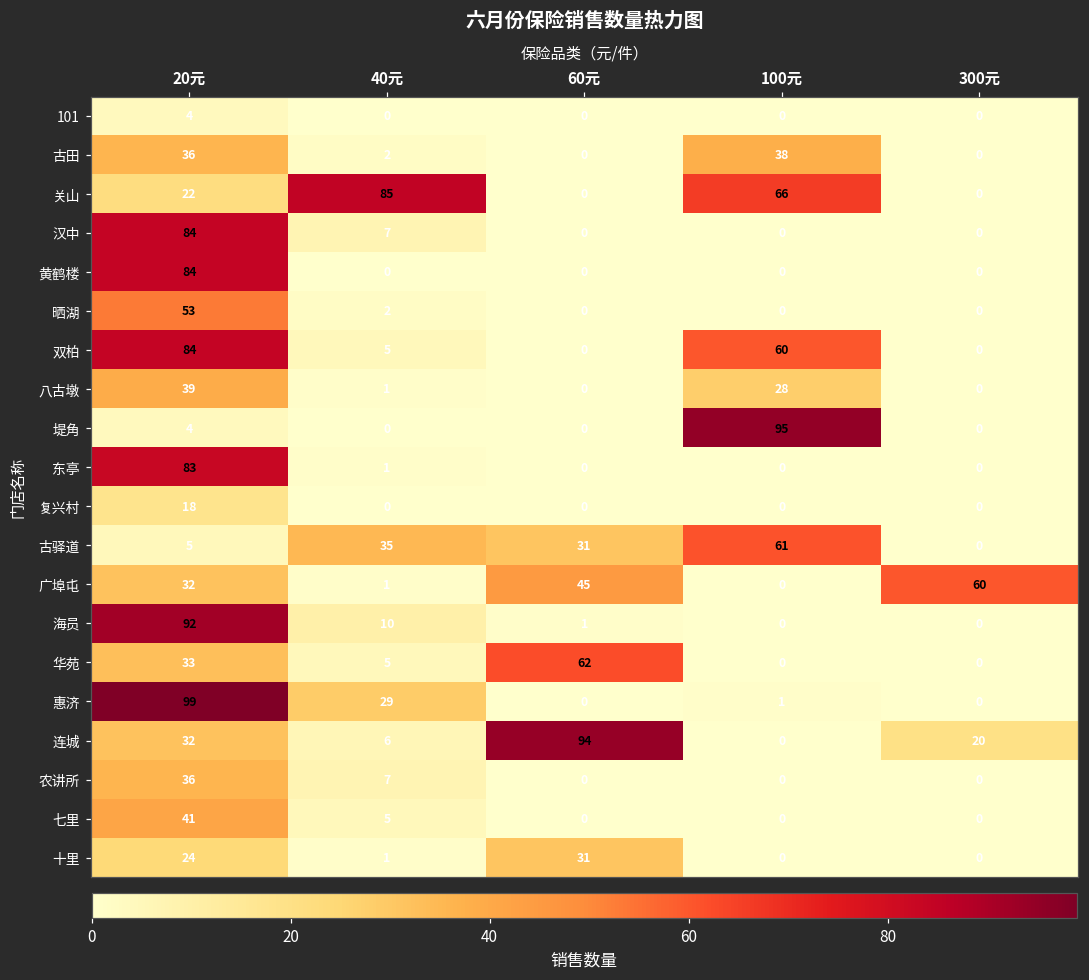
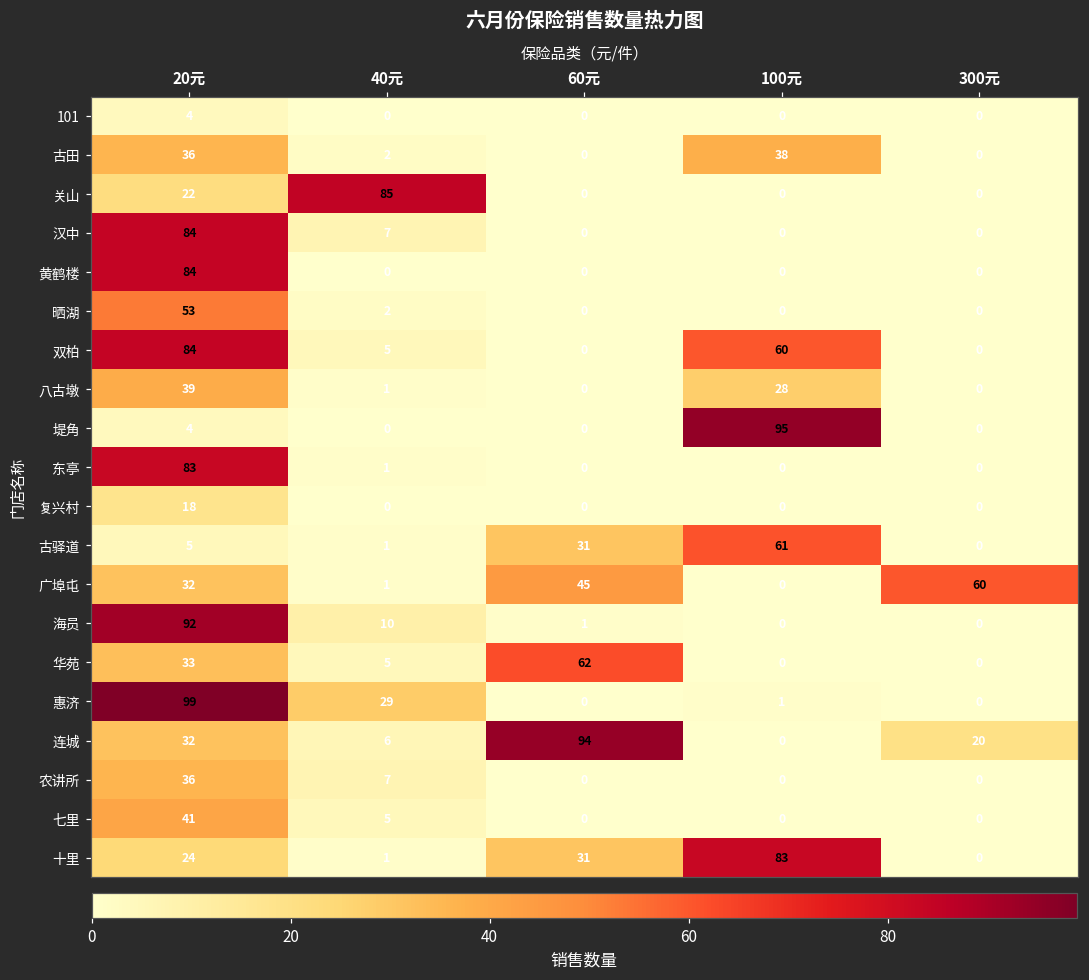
  {
    "101": {
      "20元": 4,
      "40元": 0,
      "60元": 0,
      "100元": 0,
      "300元": 0
    },
    "古田": {
      "20元": 36,
      "40元": 2,
      "60元": 0,
      "100元": 38,
      "300元": 0
    },
    "关山": {
      "20元": 22,
      "40元": 85,
      "60元": 0,
-     "100元": 66,
+     "100元": 0,
      "300元": 0
    },
    "汉中": {
      "20元": 84,
      "40元": 7,
      "60元": 0,
      "100元": 0,
      "300元": 0
    },
    "黄鹤楼": {
      "20元": 84,
      "40元": 0,
      "60元": 0,
      "100元": 0,
      "300元": 0
    },
    "晒湖": {
      "20元": 53,
      "40元": 2,
      "60元": 0,
      "100元": 0,
      "300元": 0
    },
    "双柏": {
      "20元": 84,
      "40元": 5,
      "60元": 0,
      "100元": 60,
      "300元": 0
    },
    "八古墩": {
      "20元": 39,
      "40元": 1,
      "60元": 0,
      "100元": 28,
      "300元": 0
    },
    "堤角": {
      "20元": 4,
      "40元": 0,
      "60元": 0,
      "100元": 95,
      "300元": 0
    },
    "东亭": {
      "20元": 83,
      "40元": 1,
      "60元": 0,
      "100元": 0,
      "300元": 0
    },
    "复兴村": {
      "20元": 18,
      "40元": 0,
      "60元": 0,
      "100元": 0,
      "300元": 0
    },
    "古驿道": {
      "20元": 5,
-     "40元": 35,
+     "40元": 1,
      "60元": 31,
      "100元": 61,
      "300元": 0
    },
    "广埠屯": {
      "20元": 32,
      "40元": 1,
      "60元": 45,
      "100元": 0,
      "300元": 60
    },
    "海员": {
      "20元": 92,
      "40元": 10,
      "60元": 1,
      "100元": 0,
      "300元": 0
    },
    "华苑": {
      "20元": 33,
      "40元": 5,
      "60元": 62,
      "100元": 0,
      "300元": 0
    },
    "惠济": {
      "20元": 99,
      "40元": 29,
      "60元": 0,
      "100元": 1,
      "300元": 0
    },
    "连城": {
      "20元": 32,
      "40元": 6,
      "60元": 94,
      "100元": 0,
      "300元": 20
    },
    "农讲所": {
      "20元": 36,
      "40元": 7,
      "60元": 0,
      "100元": 0,
      "300元": 0
    },
    "七里": {
      "20元": 41,
      "40元": 5,
      "60元": 0,
      "100元": 0,
      "300元": 0
    },
    "十里": {
      "20元": 24,
      "40元": 1,
      "60元": 31,
-     "100元": 0,
+     "100元": 83,
      "300元": 0
    }
  }
